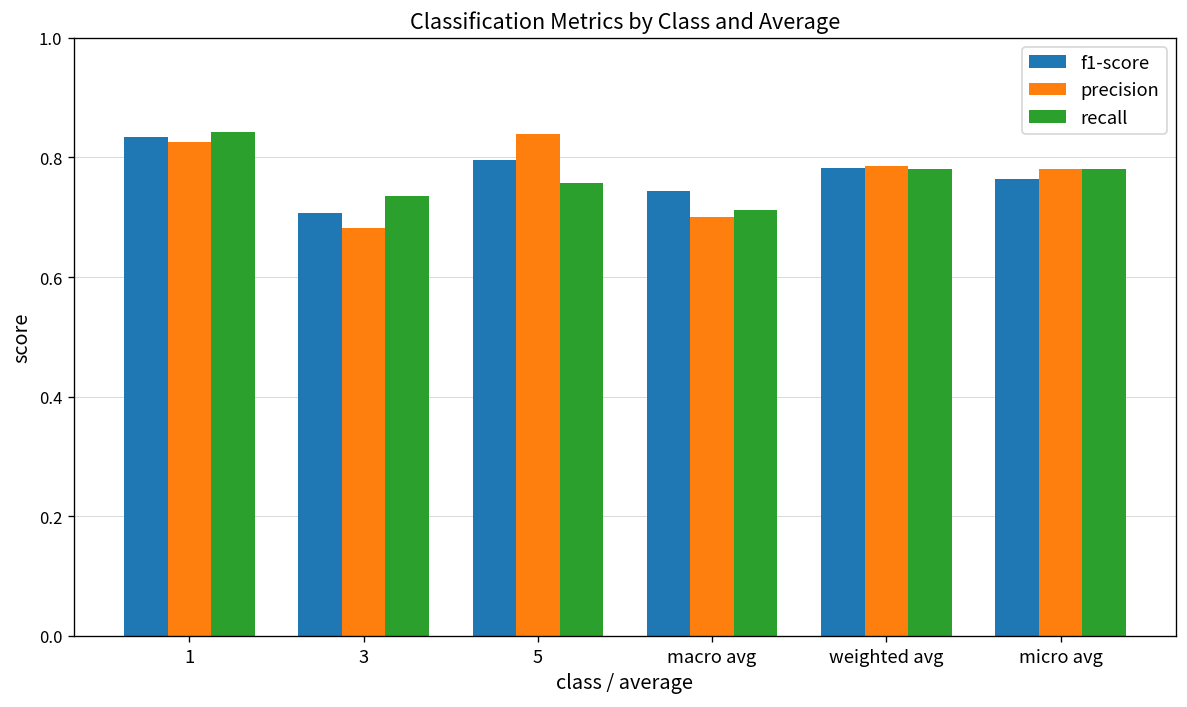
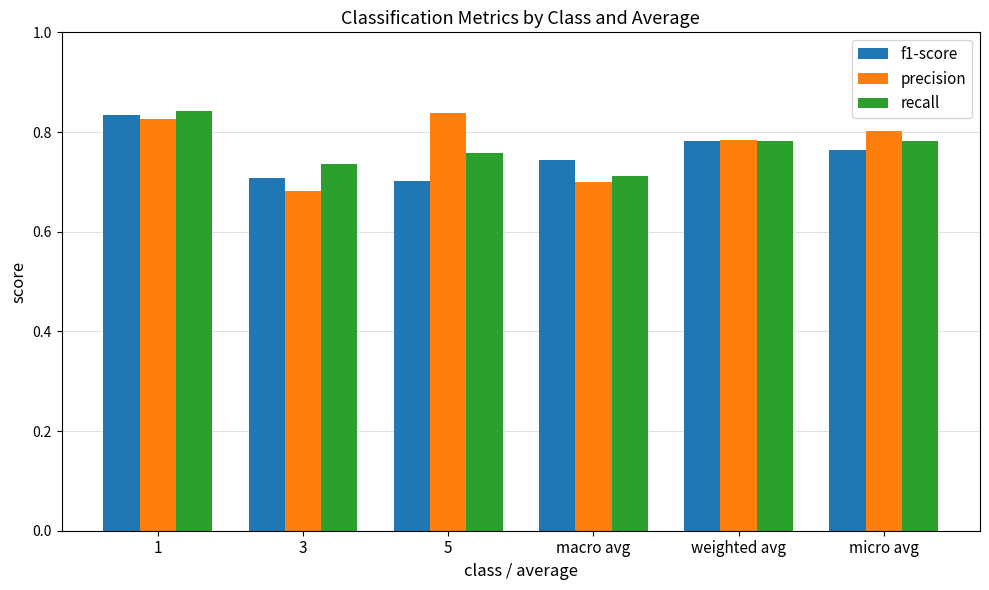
  {
    "f1-score": {
      "1": 0.83,
      "3": 0.71,
-     "5": 0.80,
+     "5": 0.70,
      "macro avg": 0.74,
      "weighted avg": 0.78,
      "micro avg": 0.76
    },
    "precision": {
      "1": 0.83,
      "3": 0.68,
      "5": 0.84,
      "macro avg": 0.70,
      "weighted avg": 0.78,
-     "micro avg": 0.78
+     "micro avg": 0.80
    },
    "recall": {
      "1": 0.84,
      "3": 0.74,
      "5": 0.76,
      "macro avg": 0.71,
      "weighted avg": 0.78,
      "micro avg": 0.78
    }
  }
